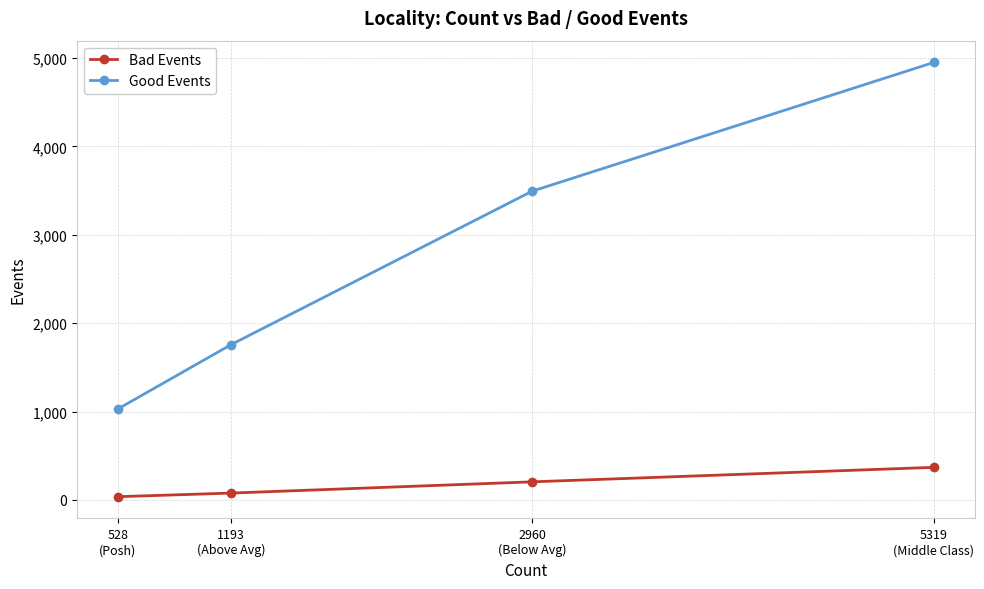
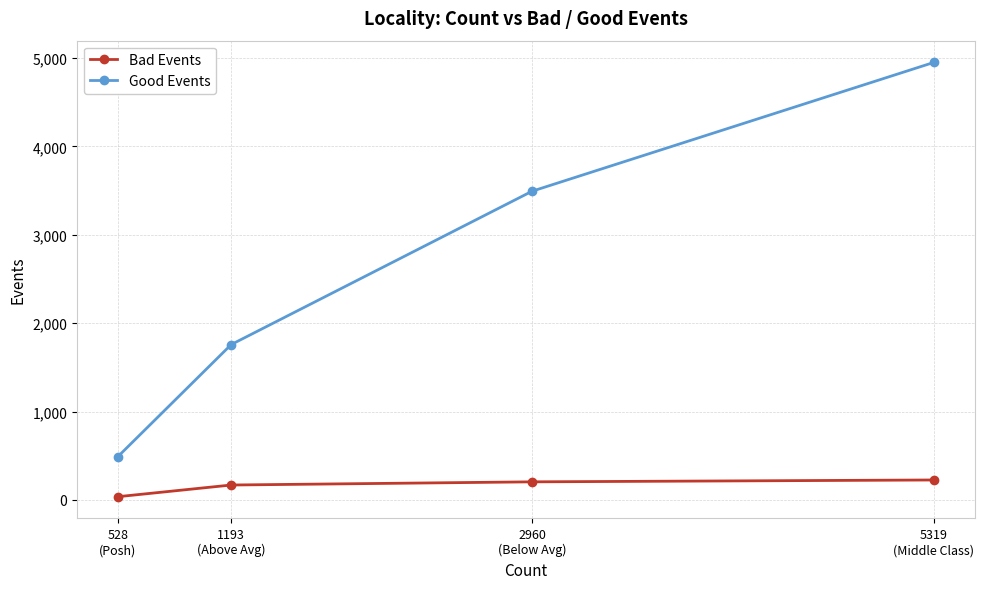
  {
    "Bad Events": {
      "528 (Posh)": "0",
-     "1193 (Above Avg)": "100",
+     "1193 (Above Avg)": "200",
      "2960 (Below Avg)": "200",
-     "5319 (Middle Class)": "400"
+     "5319 (Middle Class)": "200"
    },
    "Good Events": {
-     "528 (Posh)": "1,000",
+     "528 (Posh)": "500",
      "1193 (Above Avg)": "1,800",
      "2960 (Below Avg)": "3,500",
      "5319 (Middle Class)": "5,000"
    }
  }
